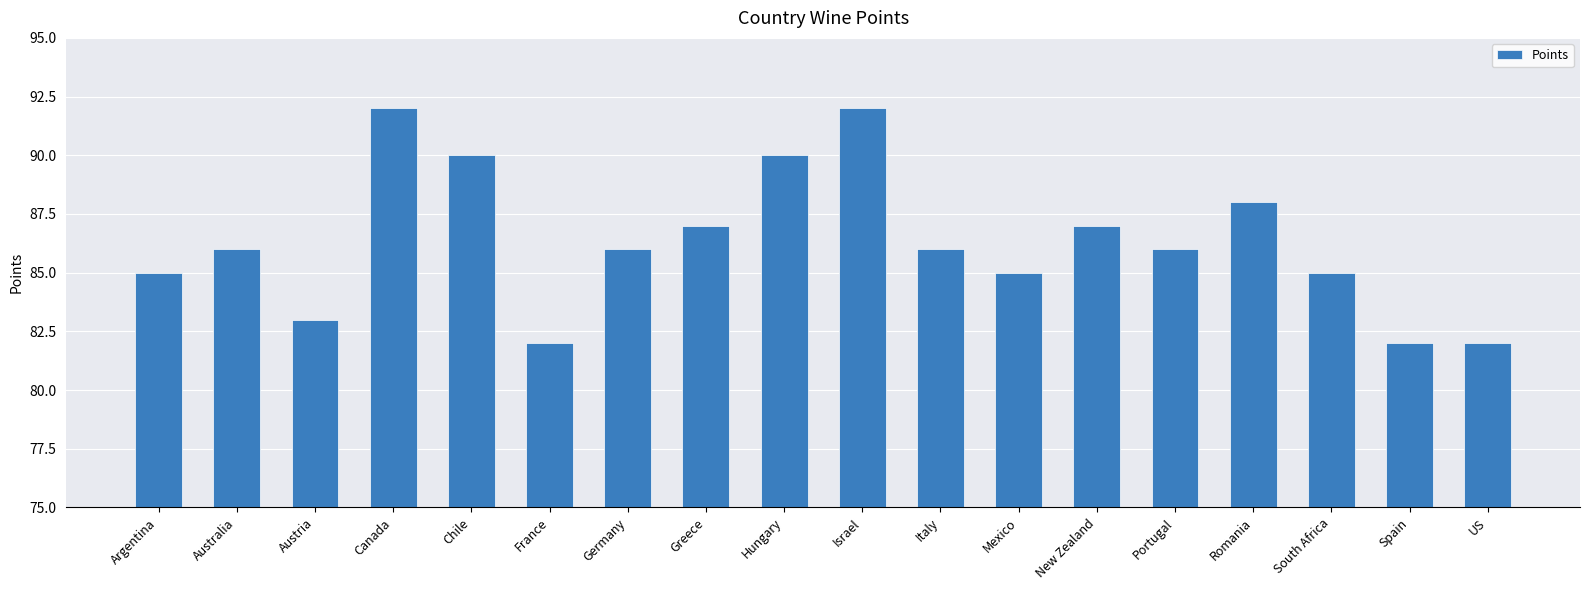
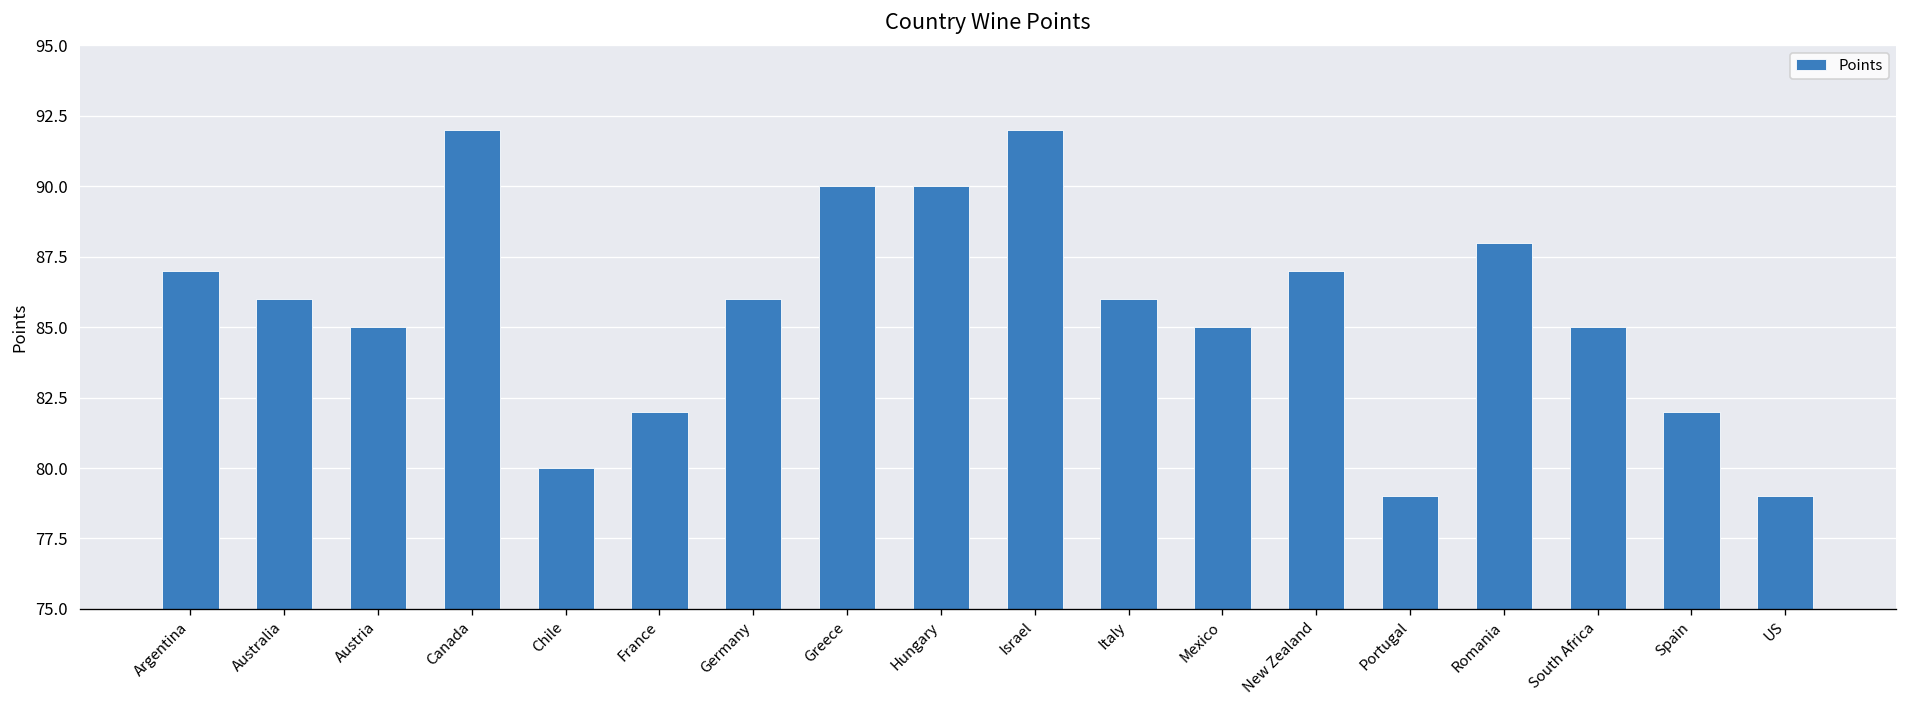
  {
-   "Argentina": 85,
+   "Argentina": 87,
    "Australia": 86,
-   "Austria": 83,
+   "Austria": 85,
    "Canada": 92,
-   "Chile": 90,
+   "Chile": 80,
    "France": 82,
    "Germany": 86,
-   "Greece": 87,
+   "Greece": 90,
    "Hungary": 90,
    "Israel": 92,
    "Italy": 86,
    "Mexico": 85,
    "New Zealand": 87,
-   "Portugal": 86,
+   "Portugal": 79,
    "Romania": 88,
    "South Africa": 85,
    "Spain": 82,
-   "US": 82
+   "US": 79
  }
